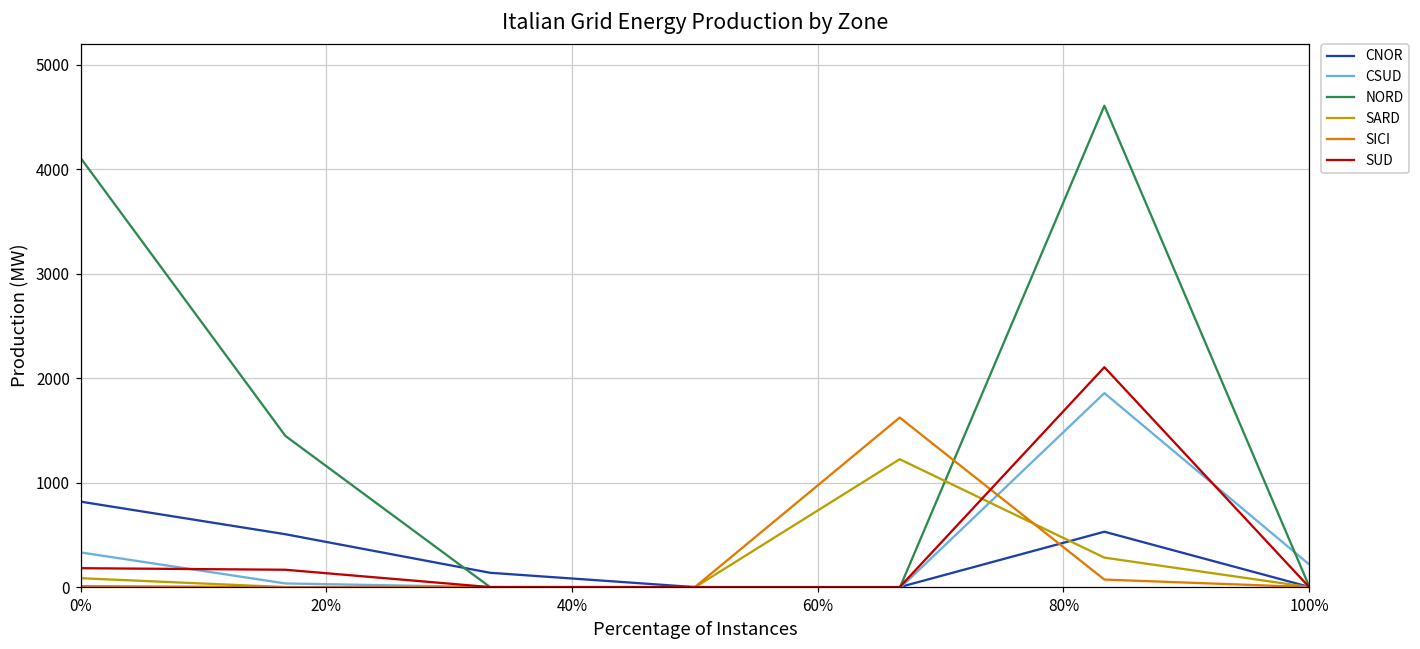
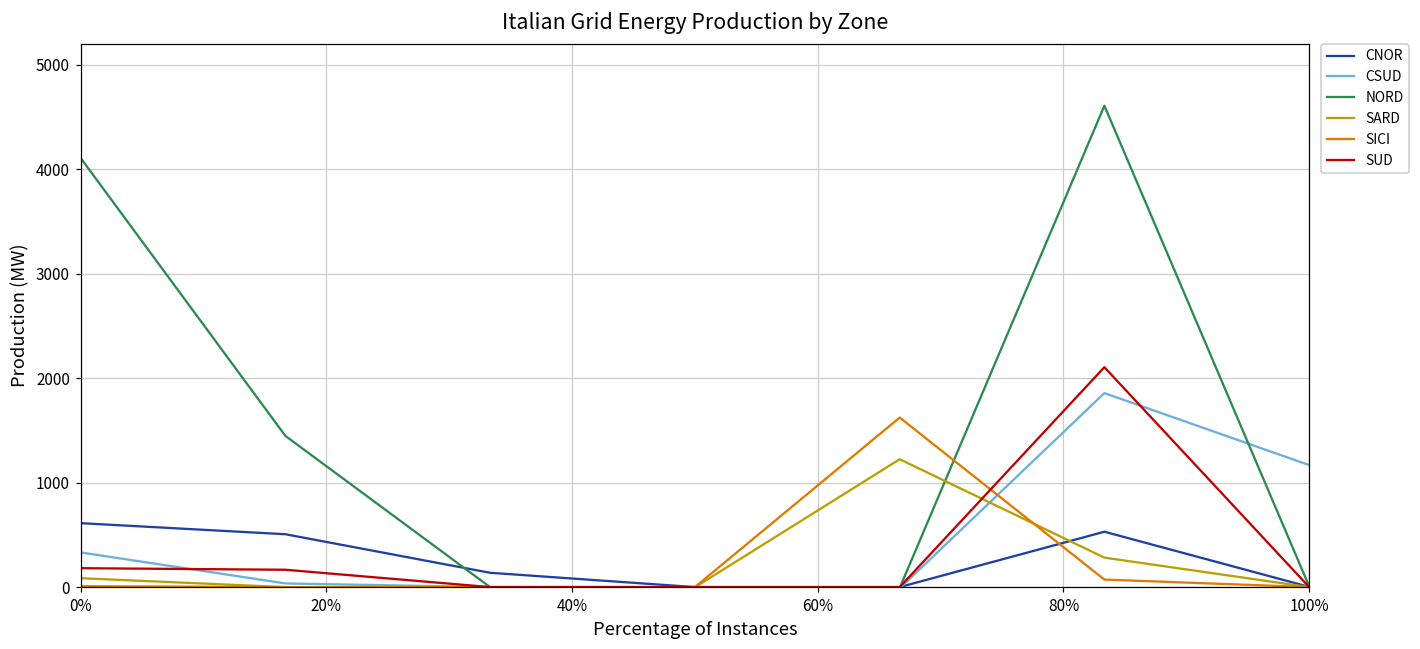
  {
    "CNOR": {
-     "0%": 800
+     "0%": 600
    },
    "CSUD": {
      "0%": 300,
-     "100%": 200
+     "100%": 1200
    },
    "NORD": {
      "0%": 4100
    },
    "SUD": {
      "0%": 200
    }
  }
